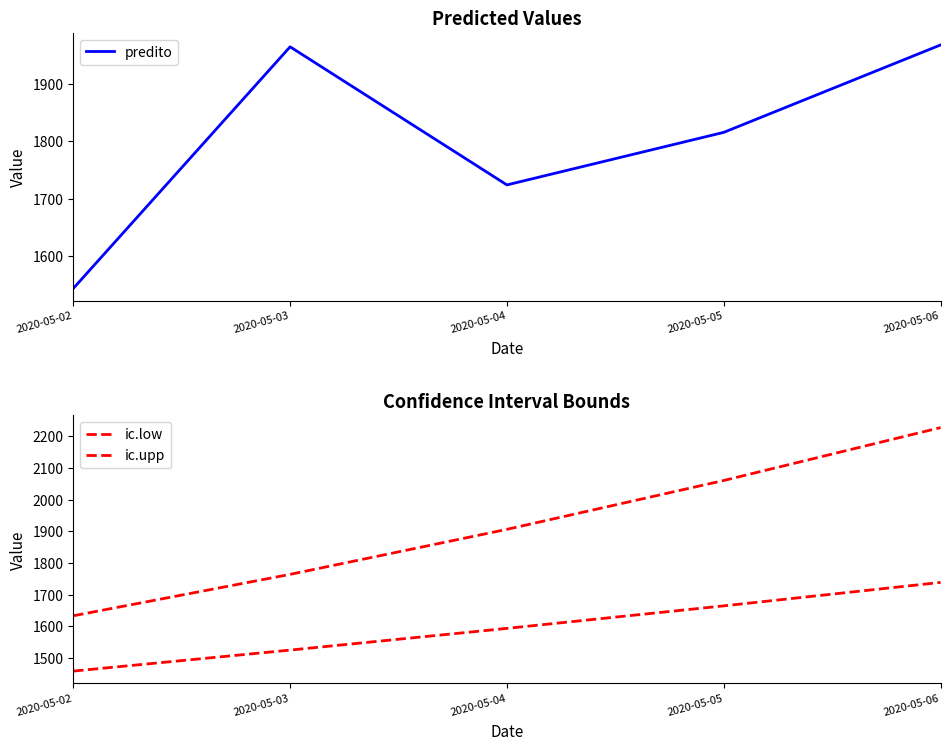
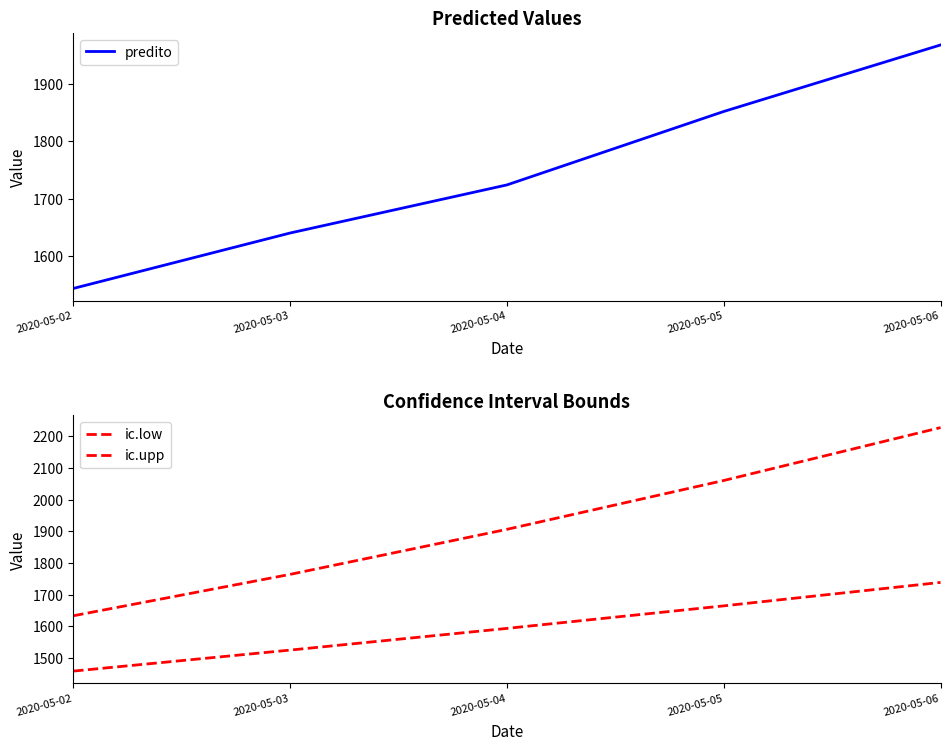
  {
    "Predicted Values": {
      "2020-05-02": 1540,
-     "2020-05-03": 1960,
+     "2020-05-03": 1640,
      "2020-05-04": 1720,
-     "2020-05-05": 1820,
+     "2020-05-05": 1850,
      "2020-05-06": 1970
    }
  }
